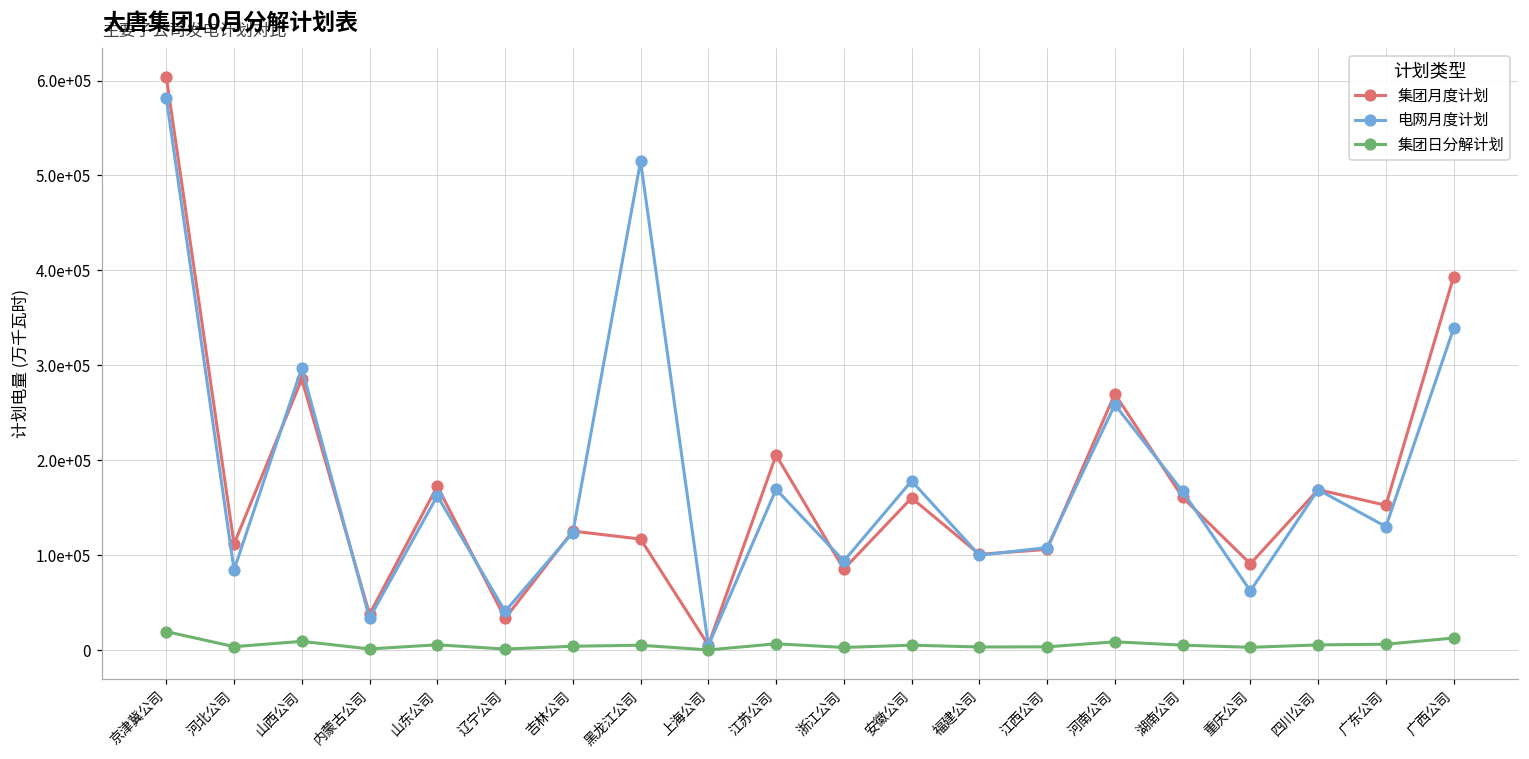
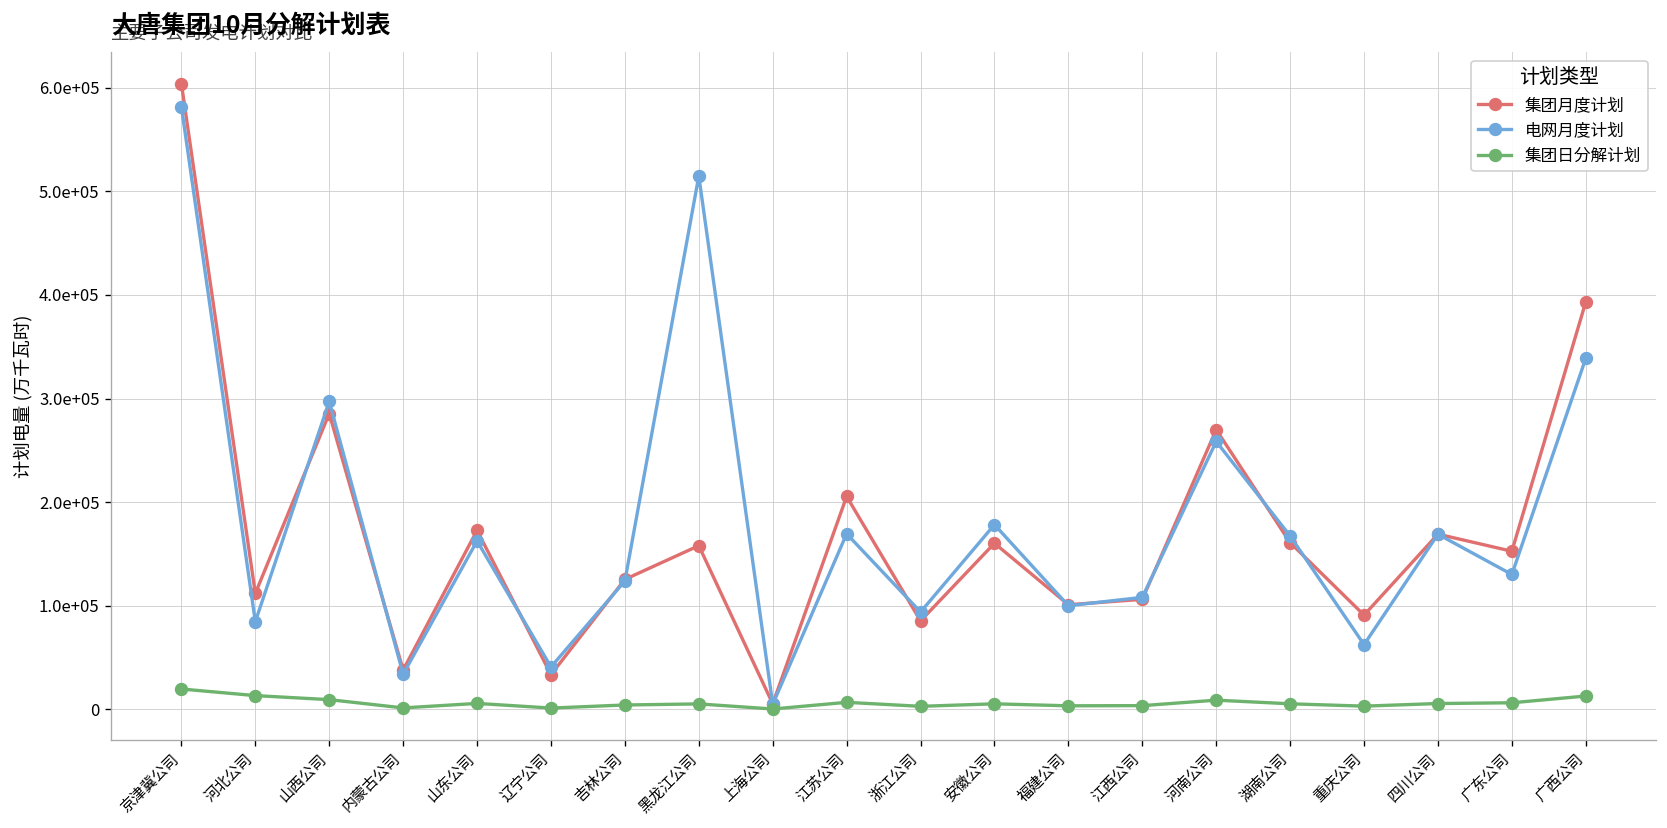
  {
    "集团月度计划": {
      "京津冀公司": 600000,
      "河北公司": 110000,
      "山西公司": 290000,
      "内蒙古公司": 40000,
      "山东公司": 170000,
      "辽宁公司": 30000,
-     "黑龙江公司": 120000,
+     "黑龙江公司": 160000,
      "江苏公司": 210000,
      "浙江公司": 90000,
      "安徽公司": 160000,
      "河南公司": 270000,
      "湖南公司": 160000,
      "重庆公司": 90000,
      "广东公司": 150000,
      "广西公司": 390000
    },
    "电网月度计划": {
      "京津冀公司": 580000,
      "河北公司": 80000,
      "山西公司": 300000,
      "内蒙古公司": 30000,
      "山东公司": 160000,
      "辽宁公司": 40000,
      "黑龙江公司": 510000,
      "江苏公司": 170000,
      "浙江公司": 90000,
      "安徽公司": 180000,
      "河南公司": 260000,
      "湖南公司": 170000,
      "重庆公司": 60000,
      "广东公司": 130000,
      "广西公司": 340000
    },
    "集团日分解计划": {
      "京津冀公司": 20000,
-     "河北公司": 0,
+     "河北公司": 10000,
      "山西公司": 10000,
      "内蒙古公司": 0,
      "山东公司": 10000,
      "辽宁公司": 0,
      "吉林公司": 0,
      "黑龙江公司": 10000,
      "上海公司": 0,
      "江苏公司": 10000,
      "浙江公司": 0,
      "安徽公司": 10000,
      "福建公司": 0,
      "江西公司": 0,
      "河南公司": 10000,
      "湖南公司": 10000,
      "重庆公司": 0,
      "四川公司": 10000,
      "广东公司": 10000,
      "广西公司": 10000
    }
  }
